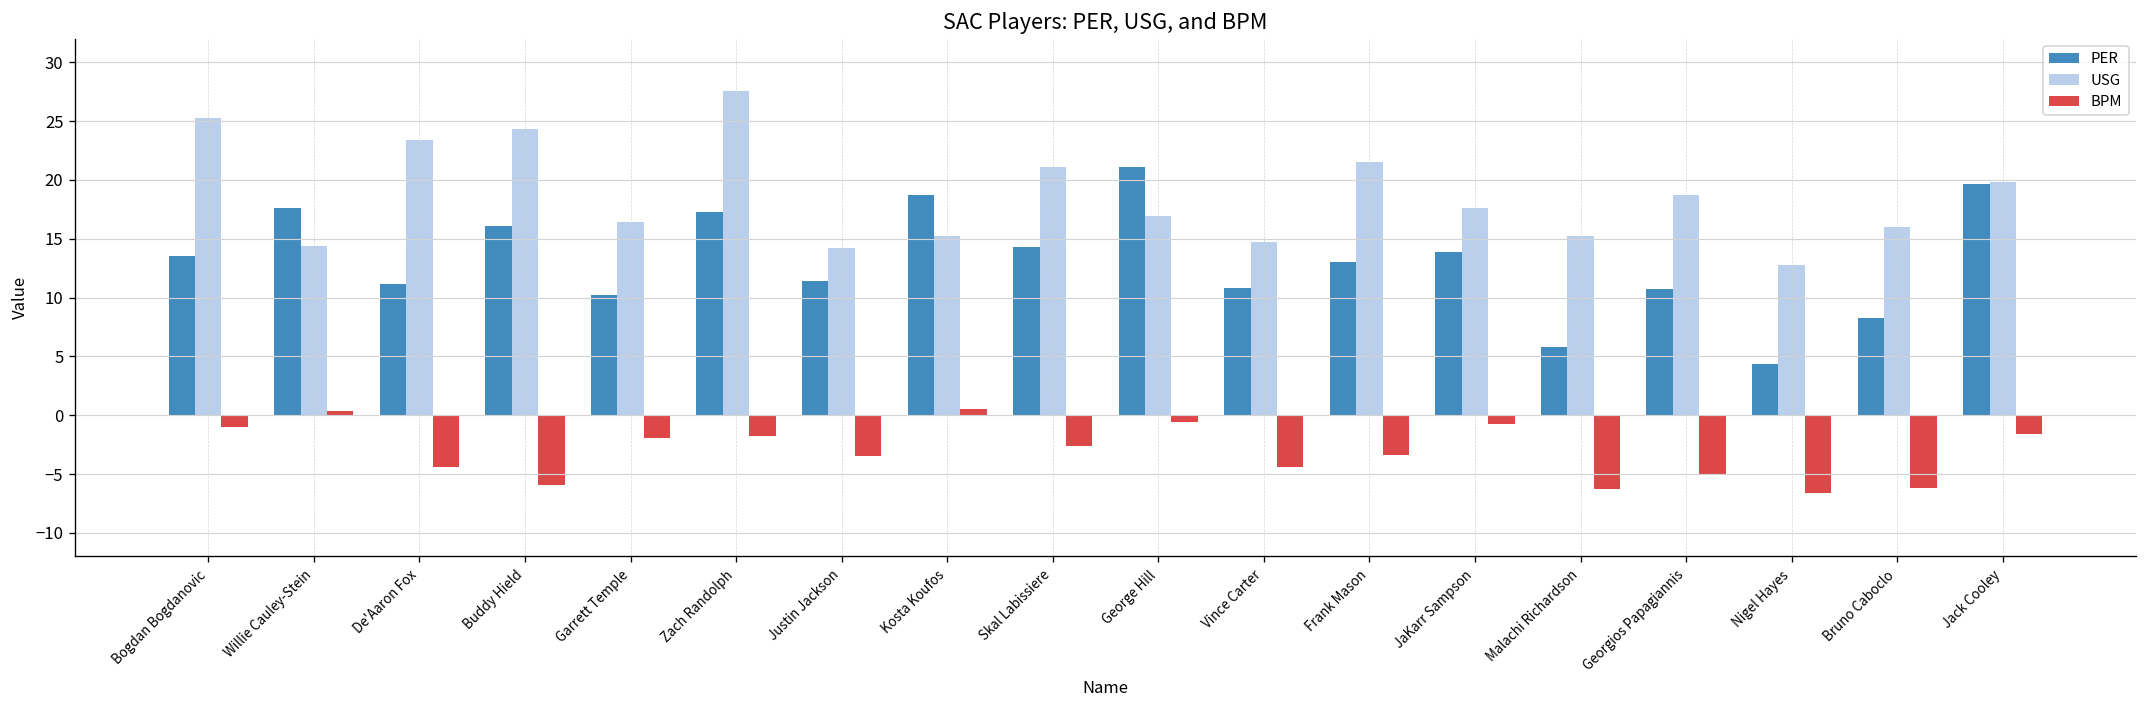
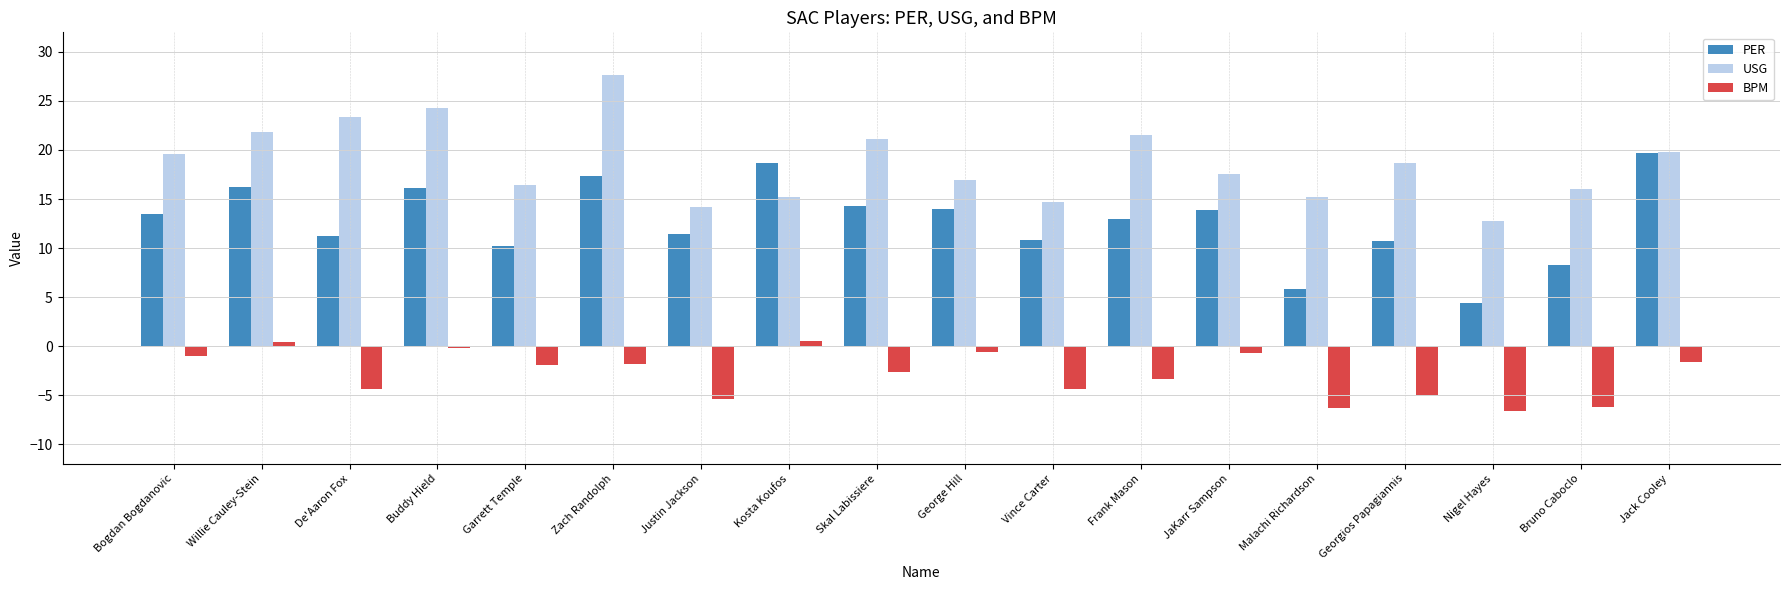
  {
    "PER": {
      "Bogdan Bogdanovic": 14,
-     "Willie Cauley-Stein": 18,
+     "Willie Cauley-Stein": 16,
      "De'Aaron Fox": 11,
      "Buddy Hield": 16,
      "Garrett Temple": 10,
      "Zach Randolph": 17,
      "Justin Jackson": 11,
      "Kosta Koufos": 19,
      "Skal Labissiere": 14,
-     "George Hill": 21,
+     "George Hill": 14,
      "Vince Carter": 11,
      "Frank Mason": 13,
      "JaKarr Sampson": 14,
      "Malachi Richardson": 6,
      "Georgios Papagiannis": 11,
      "Nigel Hayes": 4,
      "Bruno Caboclo": 8,
      "Jack Cooley": 20
    },
    "USG": {
-     "Bogdan Bogdanovic": 25,
-     "Willie Cauley-Stein": 14,
+     "Bogdan Bogdanovic": 20,
+     "Willie Cauley-Stein": 22,
      "De'Aaron Fox": 23,
      "Buddy Hield": 24,
      "Garrett Temple": 16,
      "Zach Randolph": 28,
      "Justin Jackson": 14,
      "Kosta Koufos": 15,
      "Skal Labissiere": 21,
      "George Hill": 17,
      "Vince Carter": 15,
      "Frank Mason": 22,
      "JaKarr Sampson": 18,
      "Malachi Richardson": 15,
      "Georgios Papagiannis": 19,
      "Nigel Hayes": 13,
      "Bruno Caboclo": 16,
      "Jack Cooley": 20
    },
    "BPM": {
      "Bogdan Bogdanovic": -1,
      "Willie Cauley-Stein": 0,
      "De'Aaron Fox": -4,
-     "Buddy Hield": -6,
+     "Buddy Hield": 0,
      "Garrett Temple": -2,
      "Zach Randolph": -2,
-     "Justin Jackson": -4,
+     "Justin Jackson": -5,
      "Kosta Koufos": 1,
      "Skal Labissiere": -3,
      "George Hill": -1,
      "Vince Carter": -4,
      "Frank Mason": -3,
      "JaKarr Sampson": -1,
      "Malachi Richardson": -6,
      "Georgios Papagiannis": -5,
      "Nigel Hayes": -7,
      "Bruno Caboclo": -6,
      "Jack Cooley": -2
    }
  }
